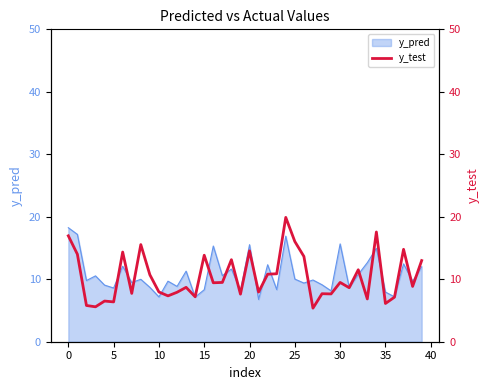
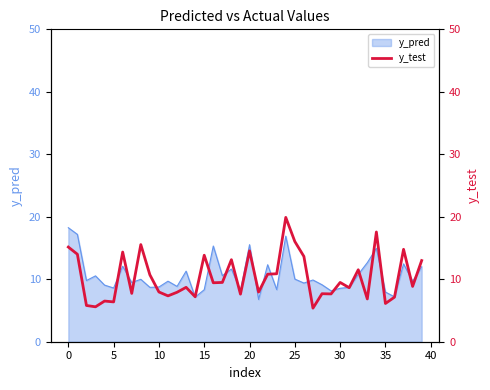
  {
    "y_pred": {
      "0": 18,
      "5": 9,
-     "10": 7,
+     "10": 9,
      "15": 8,
      "20": 16,
      "25": 10,
-     "30": 16,
+     "30": 9,
      "35": 8
    },
    "y_test": {
-     "0": 17,
+     "0": 15,
      "5": 6,
      "10": 8,
      "15": 14,
      "20": 15,
      "25": 16,
      "30": 9,
      "35": 6
    }
  }
